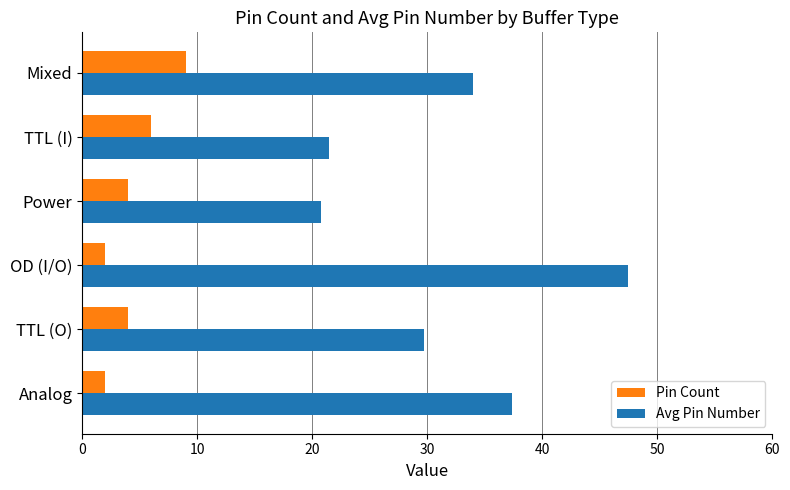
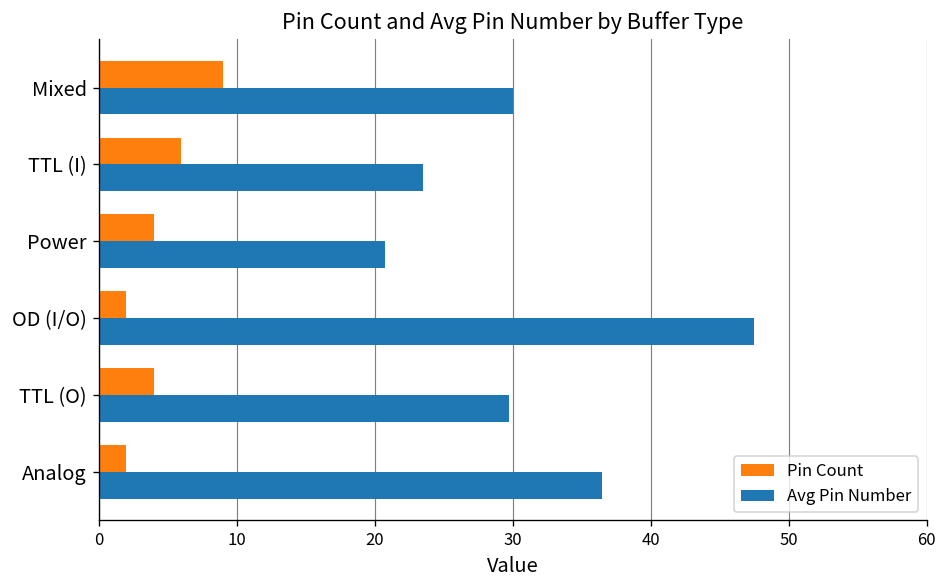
  {
    "Pin Count": {
      "Mixed": 9.0,
      "TTL (I)": 6.0,
      "Power": 4.0,
      "OD (I/O)": 2.0,
      "TTL (O)": 4.0,
      "Analog": 2.0
    },
    "Avg Pin Number": {
-     "Mixed": 34,
-     "TTL (I)": 21.5,
+     "Mixed": 30,
+     "TTL (I)": 23.5,
      "Power": 20.8,
      "OD (I/O)": 47.5,
      "TTL (O)": 29.8,
-     "Analog": 37.4
+     "Analog": 36.5
    }
  }
